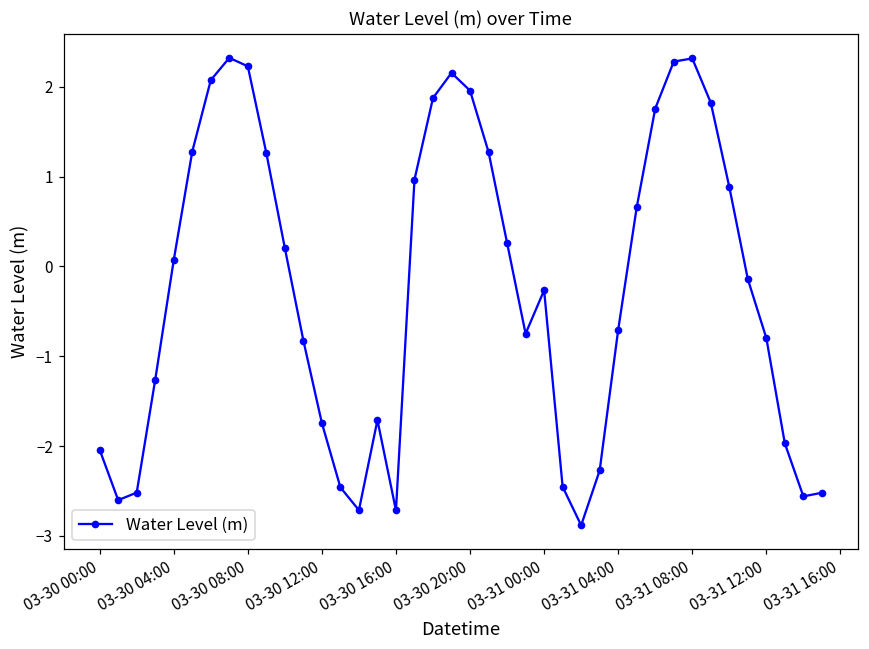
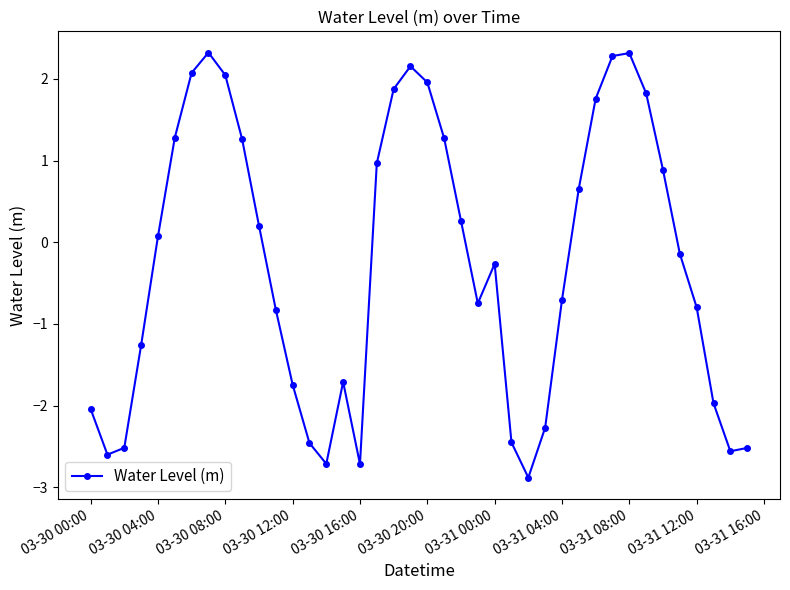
  {
    "03-30 00:00": -2.0,
    "03-30 04:00": 0.1,
-   "03-30 08:00": 2.2,
+   "03-30 08:00": 2.0,
    "03-30 12:00": -1.7,
    "03-30 16:00": -2.7,
    "03-30 20:00": 2.0,
    "03-31 00:00": -0.3,
    "03-31 04:00": -0.7,
    "03-31 08:00": 2.3,
    "03-31 12:00": -0.8
  }
